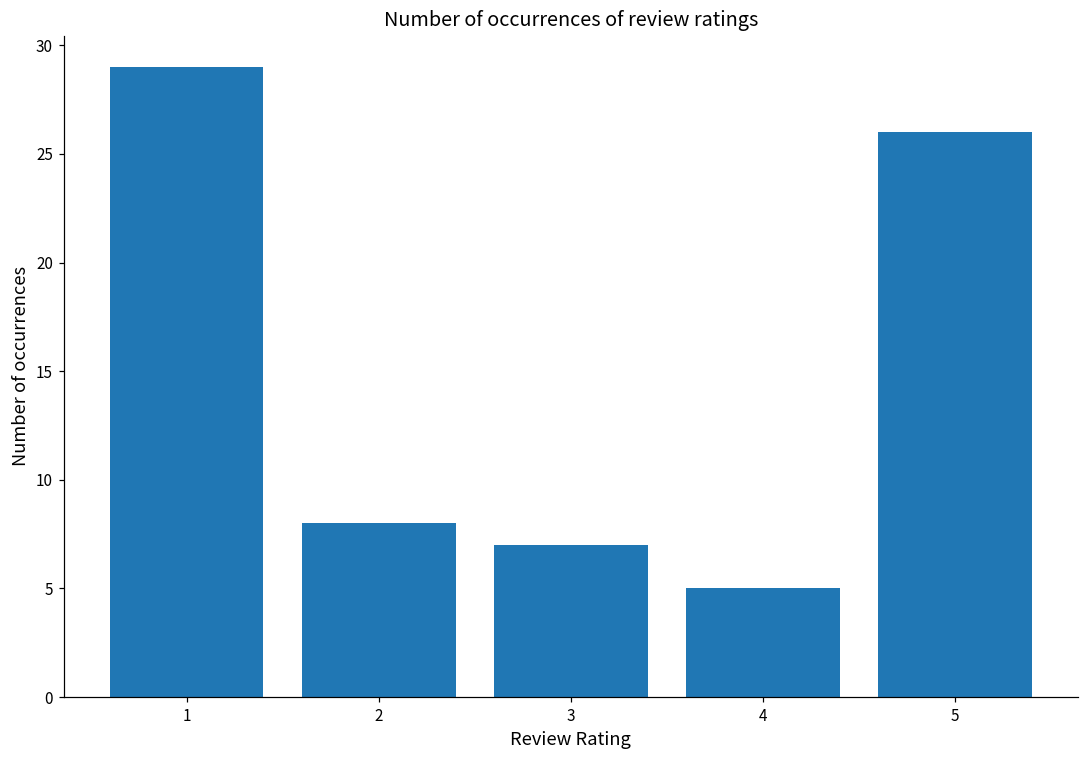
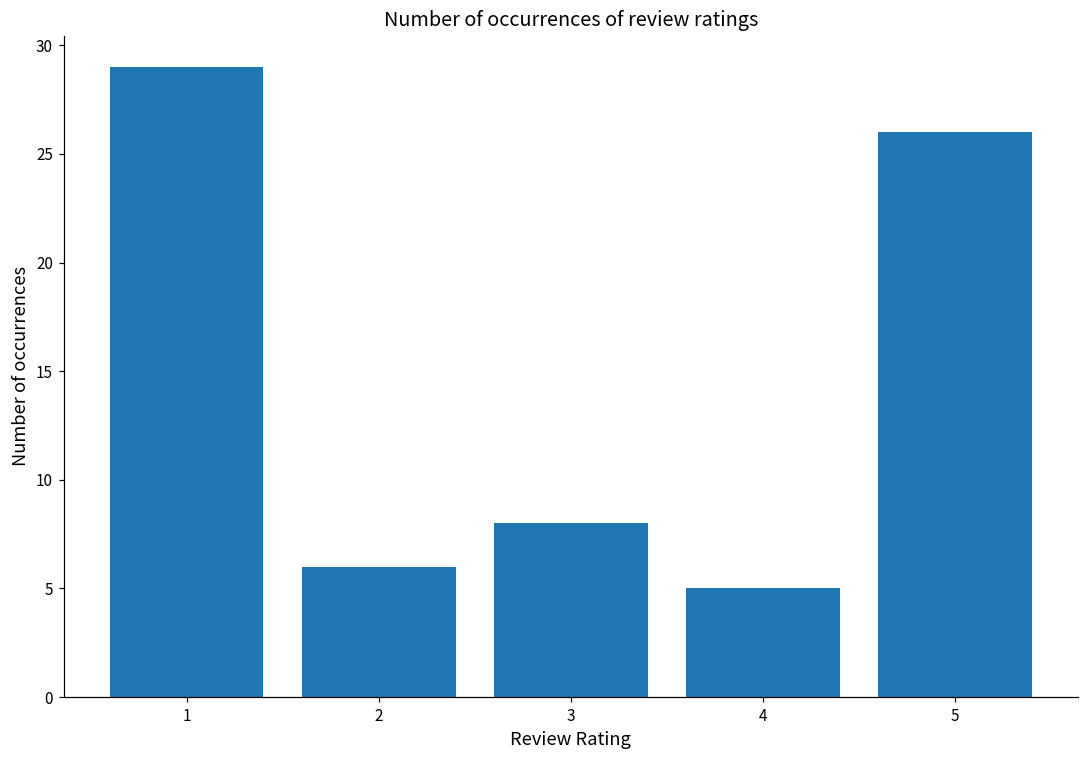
  {
    "1": 29,
-   "2": 8,
-   "3": 7,
+   "2": 6,
+   "3": 8,
    "4": 5,
    "5": 26
  }
